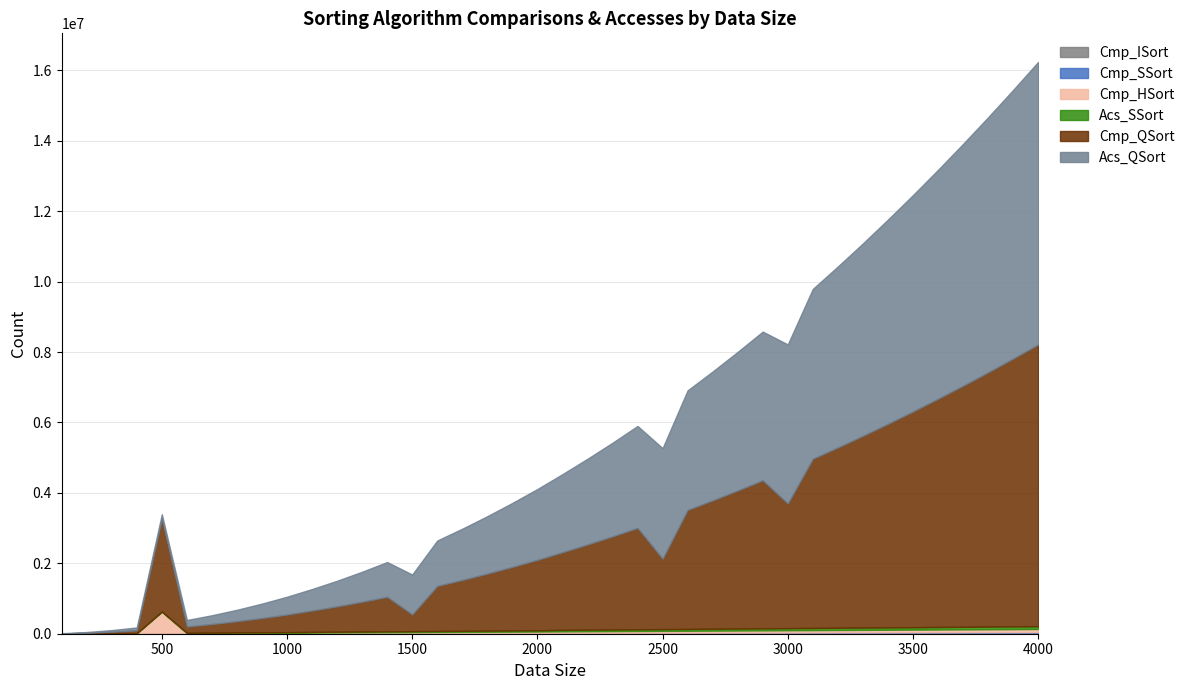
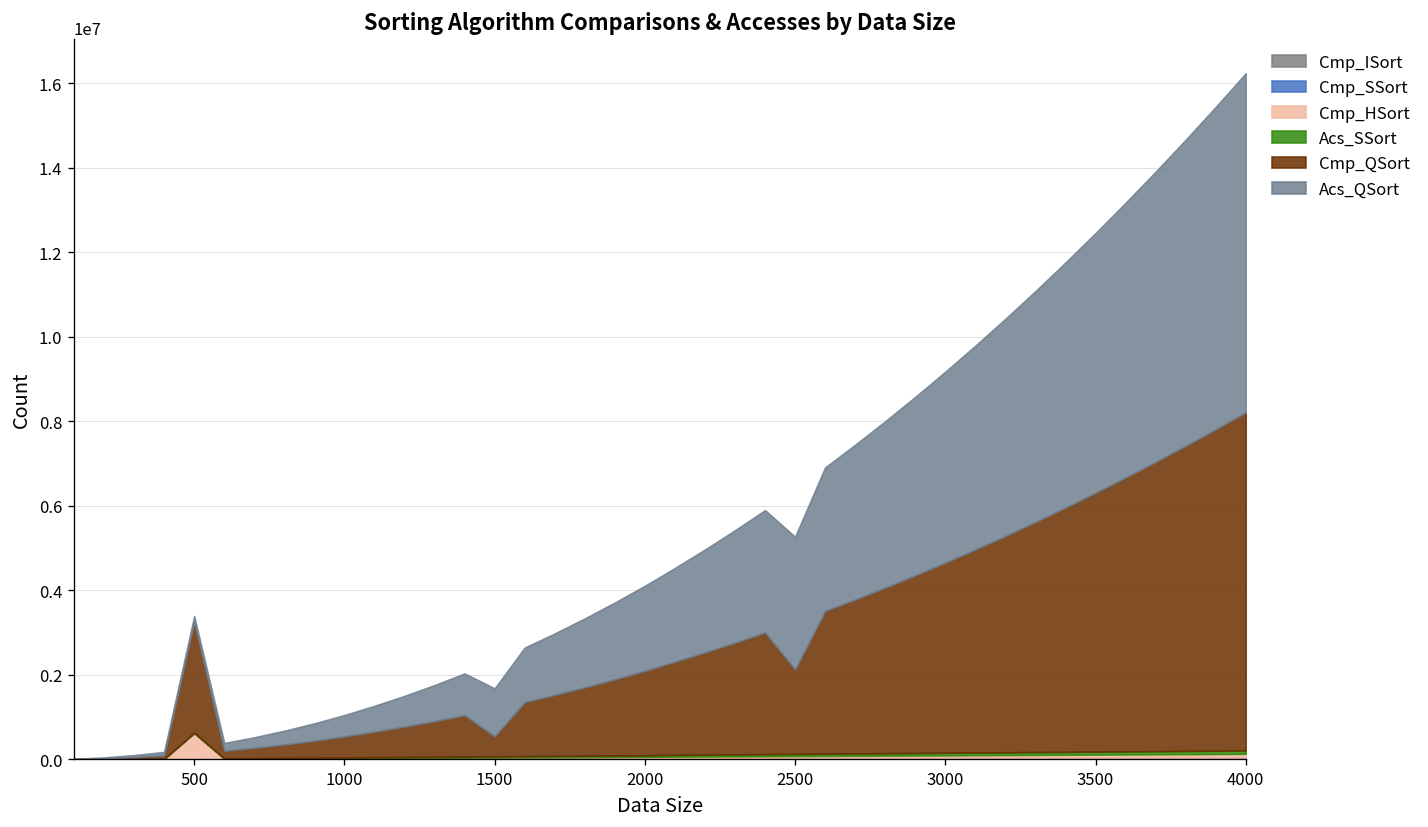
  {
    "Cmp_HSort": {
      "4000": 100000
    },
    "Acs_SSort": {
      "4000": 100000
    },
    "Cmp_QSort": {
      "500": 2600000,
      "1000": 500000,
      "1500": 500000,
      "2000": 2000000,
      "2500": 2000000,
-     "3000": 3500000,
+     "3000": 4500000,
      "3500": 6100000,
      "4000": 8000000
    }
  }
